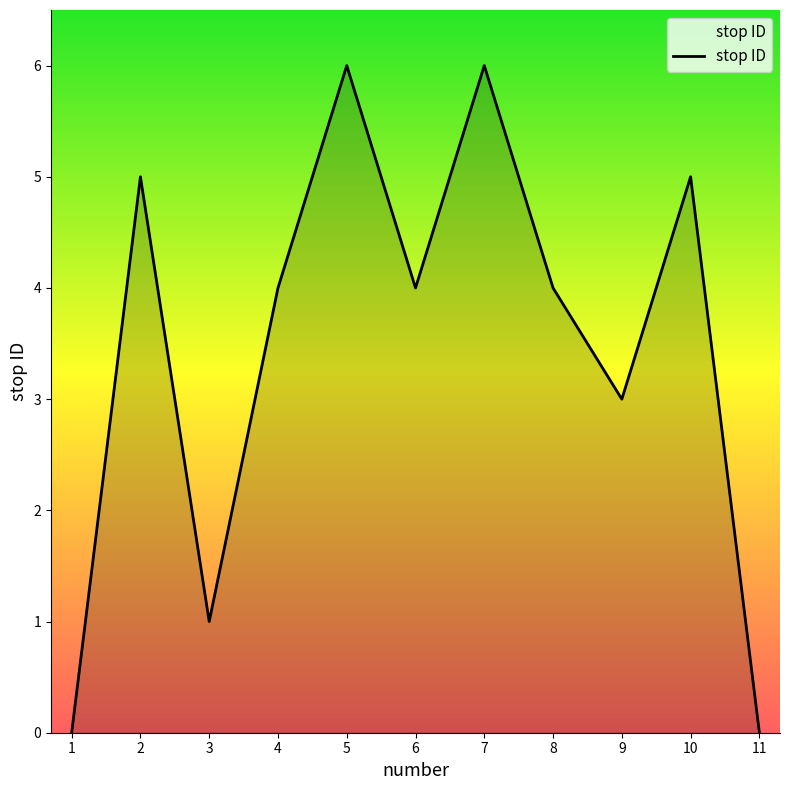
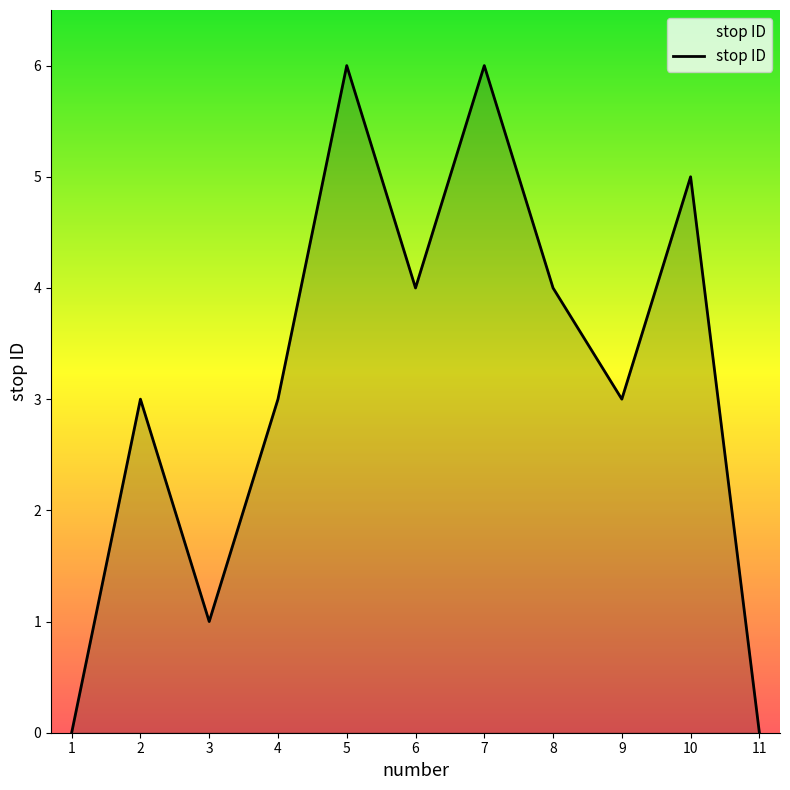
  {
    "1": 0,
-   "2": 5,
+   "2": 3,
    "3": 1,
-   "4": 4,
+   "4": 3,
    "5": 6,
    "6": 4,
    "7": 6,
    "8": 4,
    "9": 3,
    "10": 5,
    "11": 0
  }
